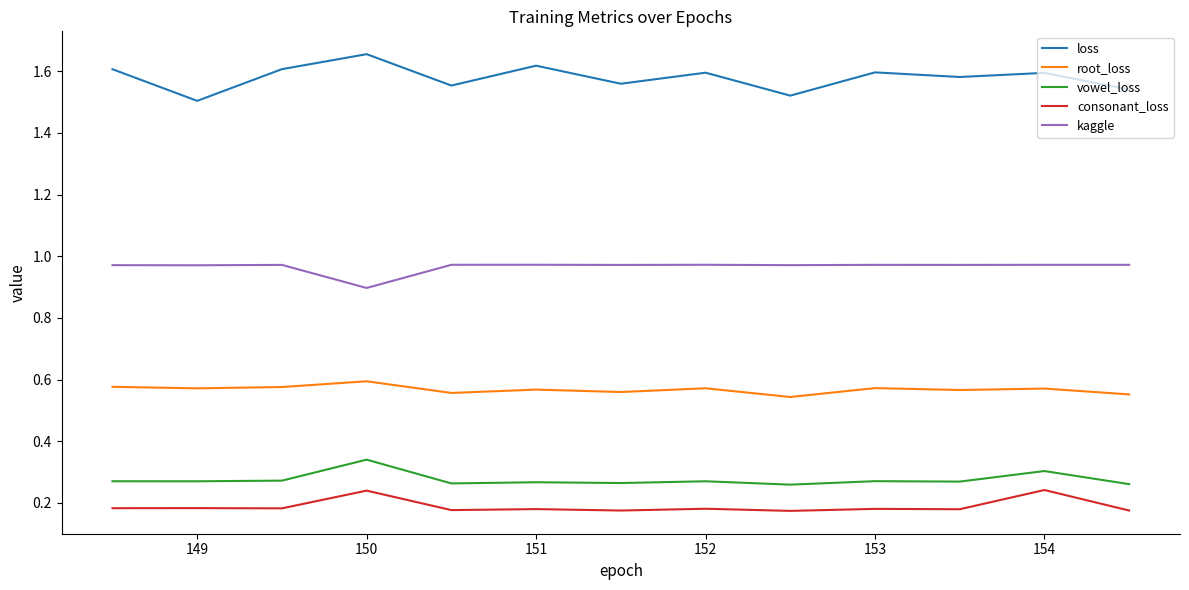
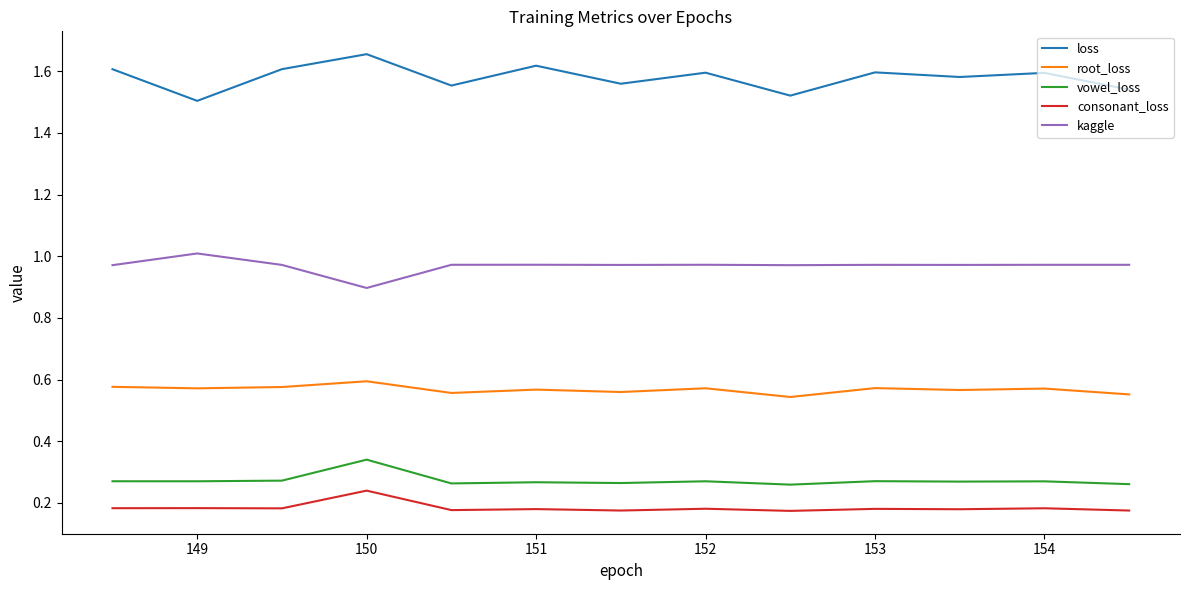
  {
    "loss": {
      "149": 1.50,
      "150": 1.66,
      "151": 1.62,
      "152": 1.60,
      "153": 1.60
    },
    "root_loss": {
      "149": 0.57,
      "150": 0.59,
      "151": 0.57,
      "152": 0.57,
      "153": 0.57,
      "154": 0.57
    },
    "vowel_loss": {
      "149": 0.27,
      "150": 0.34,
      "151": 0.27,
      "152": 0.27,
      "153": 0.27,
-     "154": 0.30
+     "154": 0.27
    },
    "consonant_loss": {
      "149": 0.18,
      "150": 0.24,
      "151": 0.18,
      "152": 0.18,
      "153": 0.18,
-     "154": 0.24
+     "154": 0.18
    },
    "kaggle": {
-     "149": 0.97,
+     "149": 1.01,
      "150": 0.90,
      "151": 0.97,
      "152": 0.97,
      "153": 0.97,
      "154": 0.97
    }
  }
